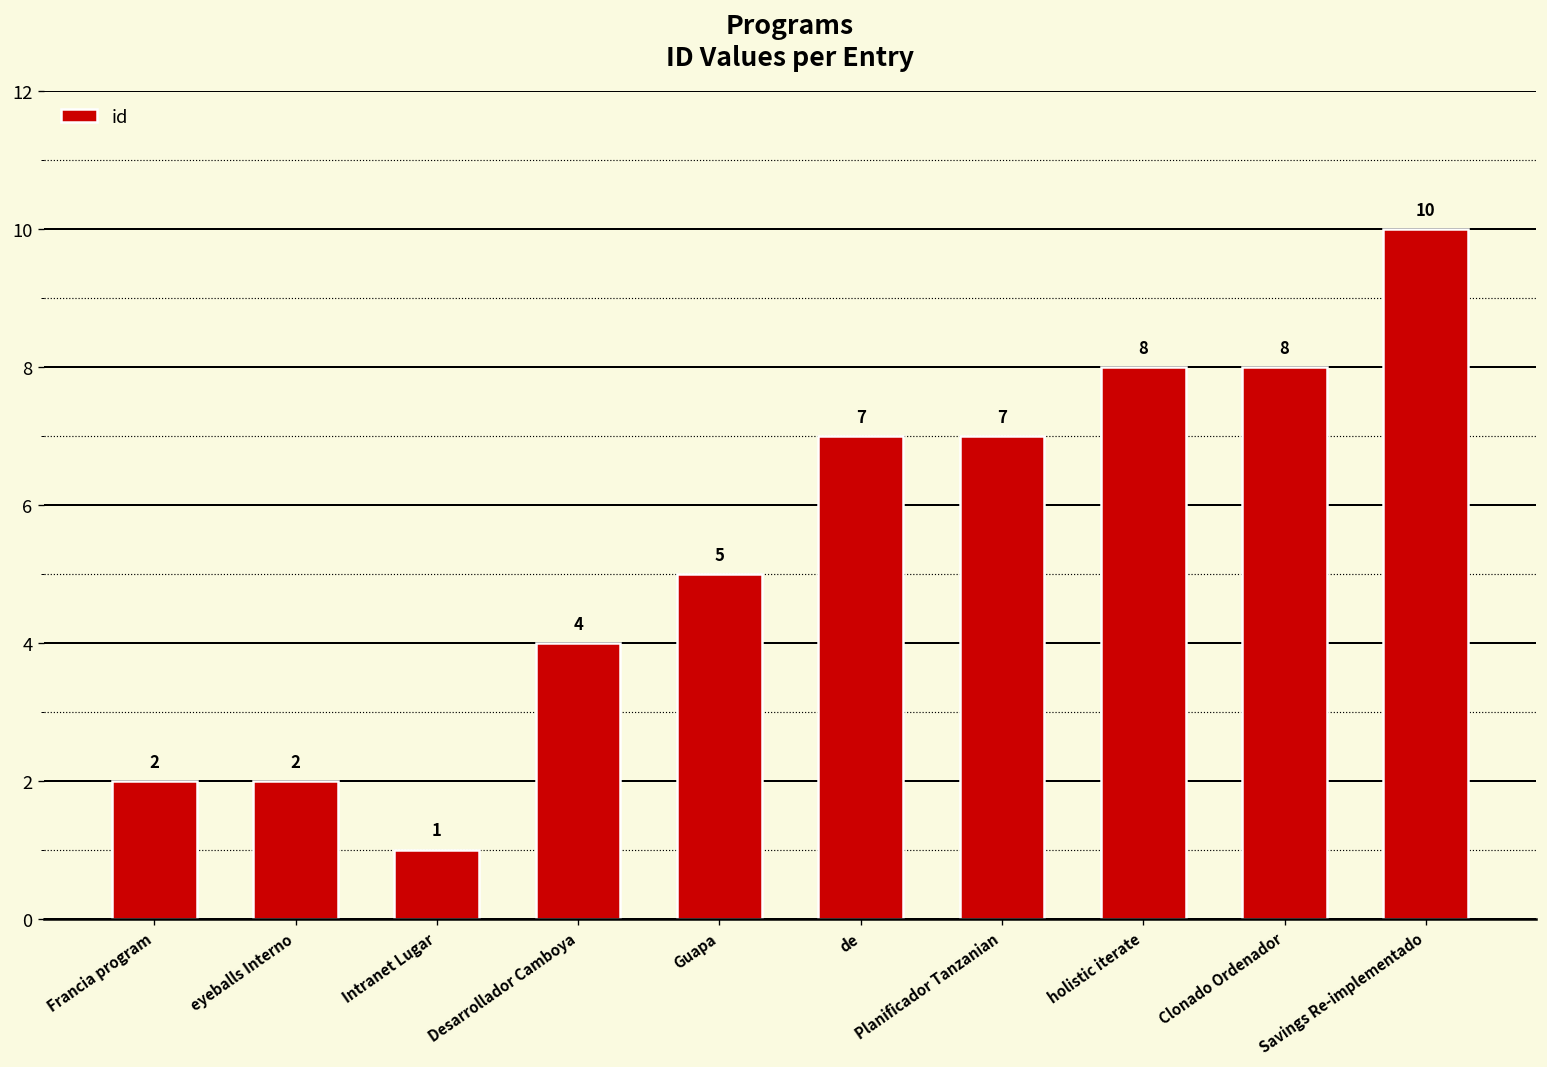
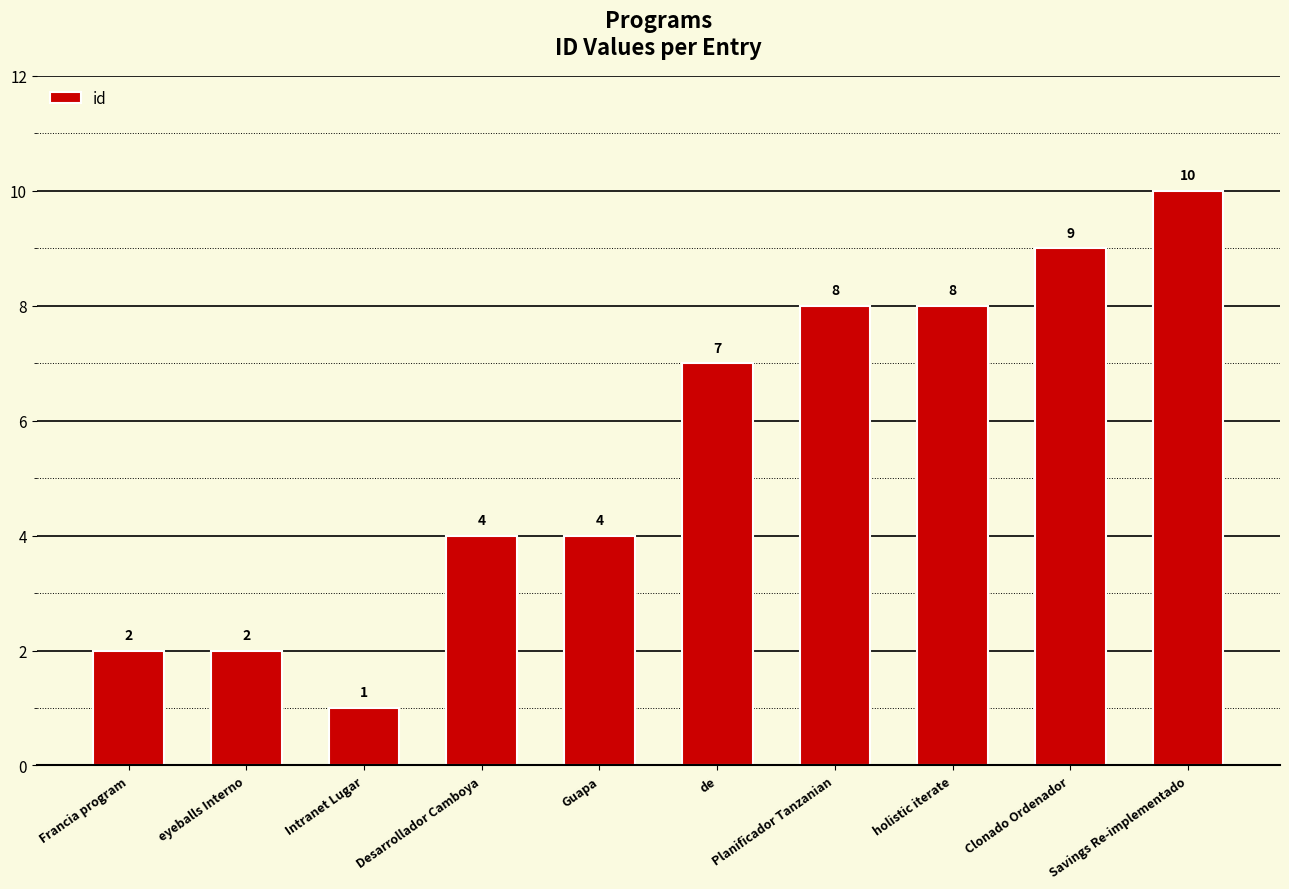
  {
    "Francia program": 2,
    "eyeballs Interno": 2,
    "Intranet Lugar": 1,
    "Desarrollador Camboya": 4,
-   "Guapa": 5,
+   "Guapa": 4,
    "de": 7,
-   "Planificador Tanzanian": 7,
+   "Planificador Tanzanian": 8,
    "holistic iterate": 8,
-   "Clonado Ordenador": 8,
+   "Clonado Ordenador": 9,
    "Savings Re-implementado": 10
  }
